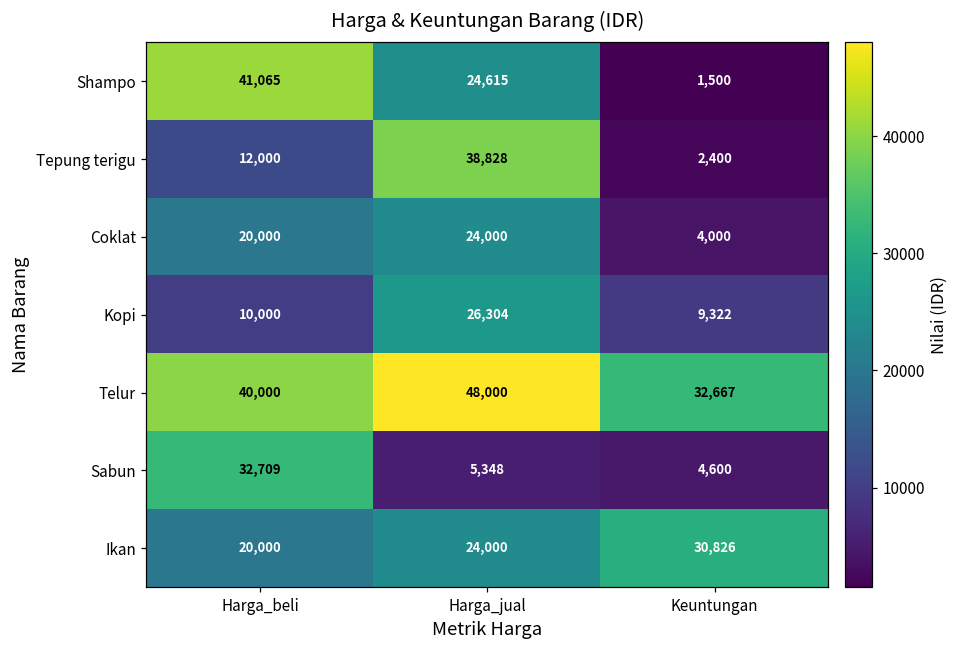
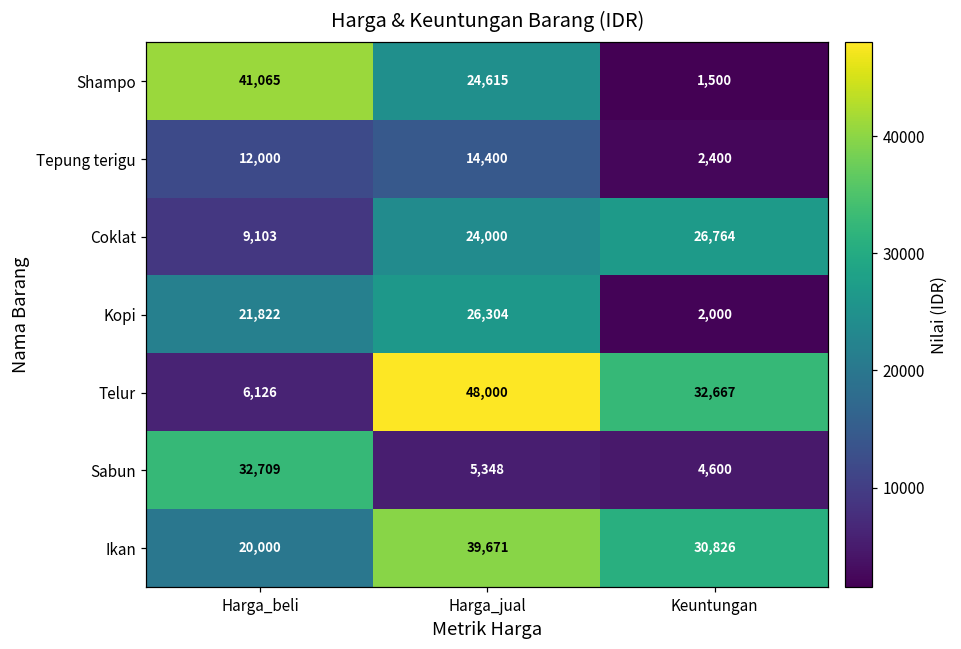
  {
    "Shampo": {
      "Harga_beli": "41,065",
      "Harga_jual": "24,615",
      "Keuntungan": "1,500"
    },
    "Tepung terigu": {
      "Harga_beli": "12,000",
-     "Harga_jual": "38,828",
+     "Harga_jual": "14,400",
      "Keuntungan": "2,400"
    },
    "Coklat": {
-     "Harga_beli": "20,000",
+     "Harga_beli": "9,103",
      "Harga_jual": "24,000",
-     "Keuntungan": "4,000"
+     "Keuntungan": "26,764"
    },
    "Kopi": {
-     "Harga_beli": "10,000",
+     "Harga_beli": "21,822",
      "Harga_jual": "26,304",
-     "Keuntungan": "9,322"
+     "Keuntungan": "2,000"
    },
    "Telur": {
-     "Harga_beli": "40,000",
+     "Harga_beli": "6,126",
      "Harga_jual": "48,000",
      "Keuntungan": "32,667"
    },
    "Sabun": {
      "Harga_beli": "32,709",
      "Harga_jual": "5,348",
      "Keuntungan": "4,600"
    },
    "Ikan": {
      "Harga_beli": "20,000",
-     "Harga_jual": "24,000",
+     "Harga_jual": "39,671",
      "Keuntungan": "30,826"
    }
  }
